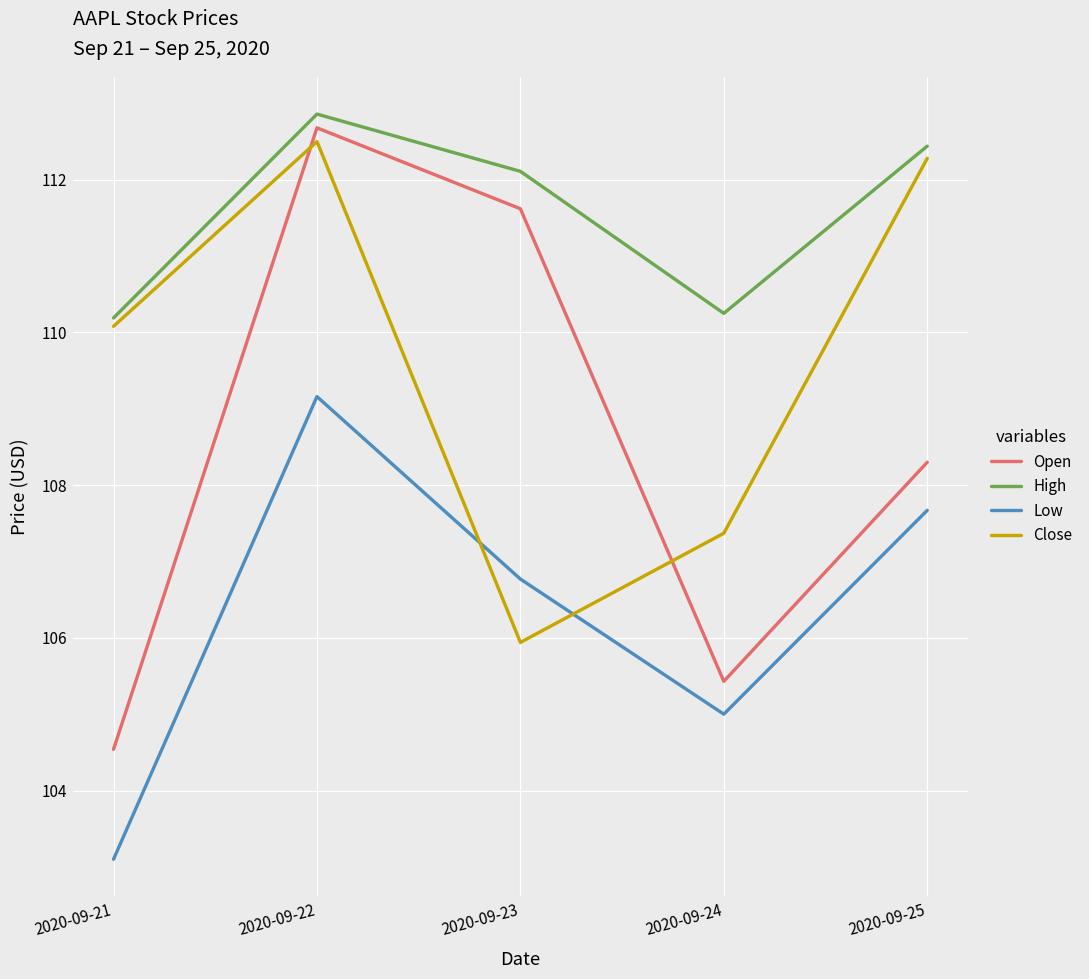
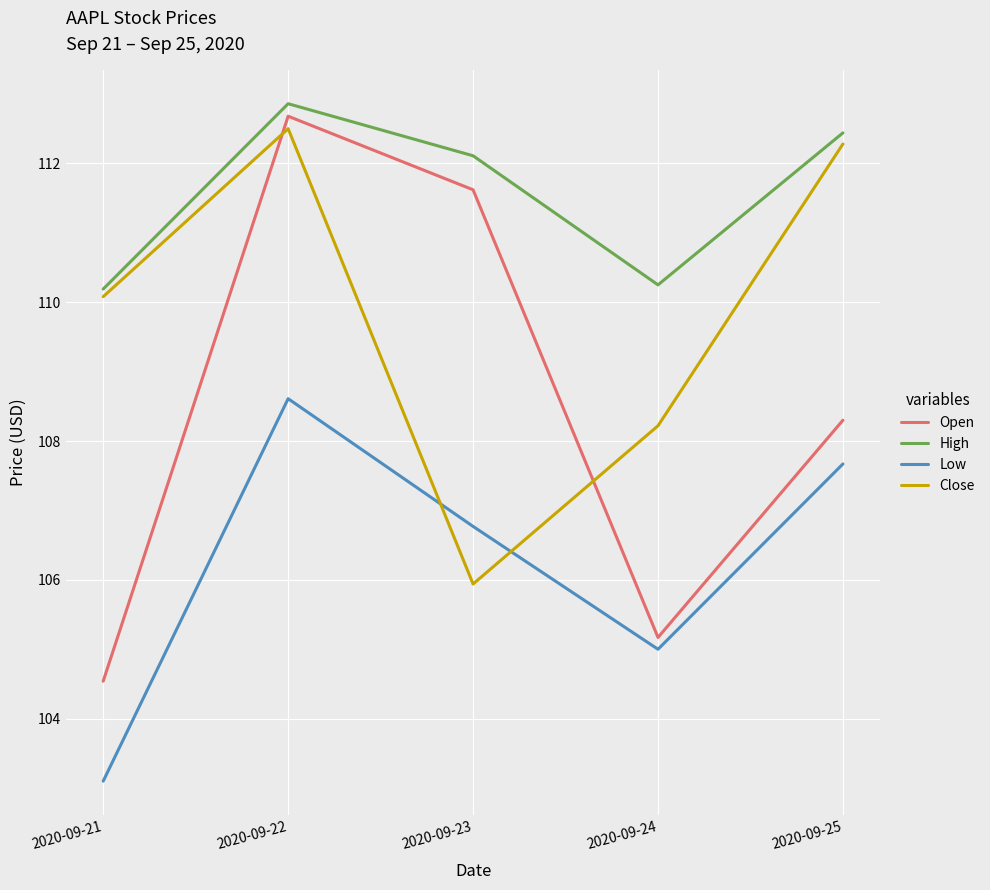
  {
    "Open": {
      "2020-09-21": 104.5,
      "2020-09-22": 112.7,
      "2020-09-23": 111.6,
-     "2020-09-24": 105.4,
+     "2020-09-24": 105.2,
      "2020-09-25": 108.3
    },
    "High": {
      "2020-09-21": 110.2,
      "2020-09-22": 112.9,
      "2020-09-23": 112.1,
      "2020-09-24": 110.3,
      "2020-09-25": 112.4
    },
    "Low": {
      "2020-09-21": 103.1,
-     "2020-09-22": 109.2,
+     "2020-09-22": 108.6,
      "2020-09-23": 106.8,
      "2020-09-24": 105.0,
      "2020-09-25": 107.7
    },
    "Close": {
      "2020-09-21": 110.1,
      "2020-09-22": 112.5,
      "2020-09-23": 105.9,
-     "2020-09-24": 107.4,
+     "2020-09-24": 108.2,
      "2020-09-25": 112.3
    }
  }
